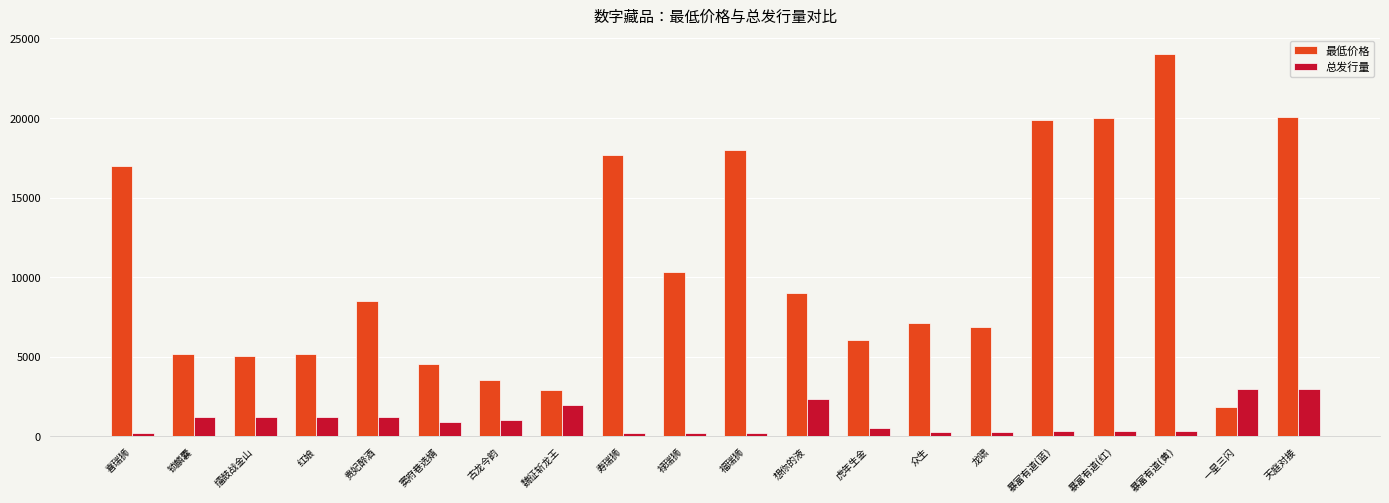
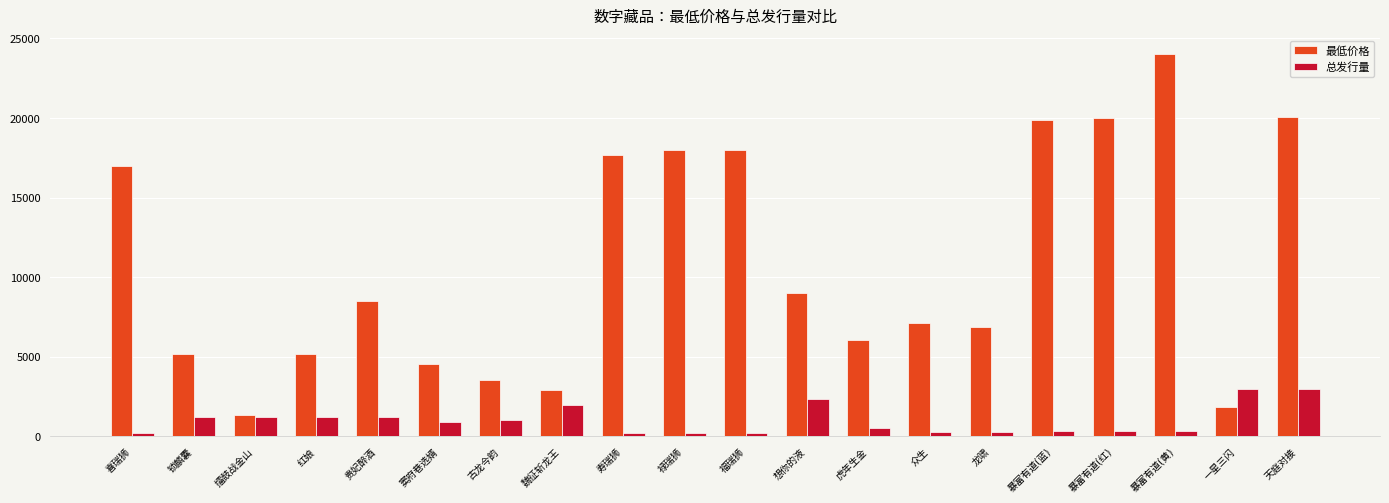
  {
    "最低价格": {
      "喜瑞狮": 17000,
      "锁麟囊": 5200,
-     "擂鼓战金山": 5100,
+     "擂鼓战金山": 1300,
      "红娘": 5200,
      "贵妃醉酒": 8500,
      "窦府巷选婿": 4500,
      "古龙今韵": 3600,
      "魏征斩龙王": 2900,
      "寿瑞狮": 17700,
-     "禄瑞狮": 10300,
+     "禄瑞狮": 18000,
      "福瑞狮": 18000,
      "想你的液": 9000,
      "虎年生金": 6000,
      "众生": 7100,
      "龙啸": 6900,
      "暴富有道(蓝)": 19900,
      "暴富有道(红)": 20000,
      "暴富有道(黄)": 24000,
      "一星三闪": 1900,
      "天庭对接": 20000
    },
    "总发行量": {
      "喜瑞狮": 200,
      "锁麟囊": 1200,
      "擂鼓战金山": 1200,
      "红娘": 1200,
      "贵妃醉酒": 1200,
      "窦府巷选婿": 900,
      "古龙今韵": 1000,
      "魏征斩龙王": 2000,
      "寿瑞狮": 200,
      "禄瑞狮": 200,
      "福瑞狮": 200,
      "想你的液": 2400,
      "虎年生金": 500,
      "众生": 300,
      "龙啸": 300,
      "暴富有道(蓝)": 300,
      "暴富有道(红)": 300,
      "暴富有道(黄)": 300,
      "一星三闪": 3000,
      "天庭对接": 3000
    }
  }
